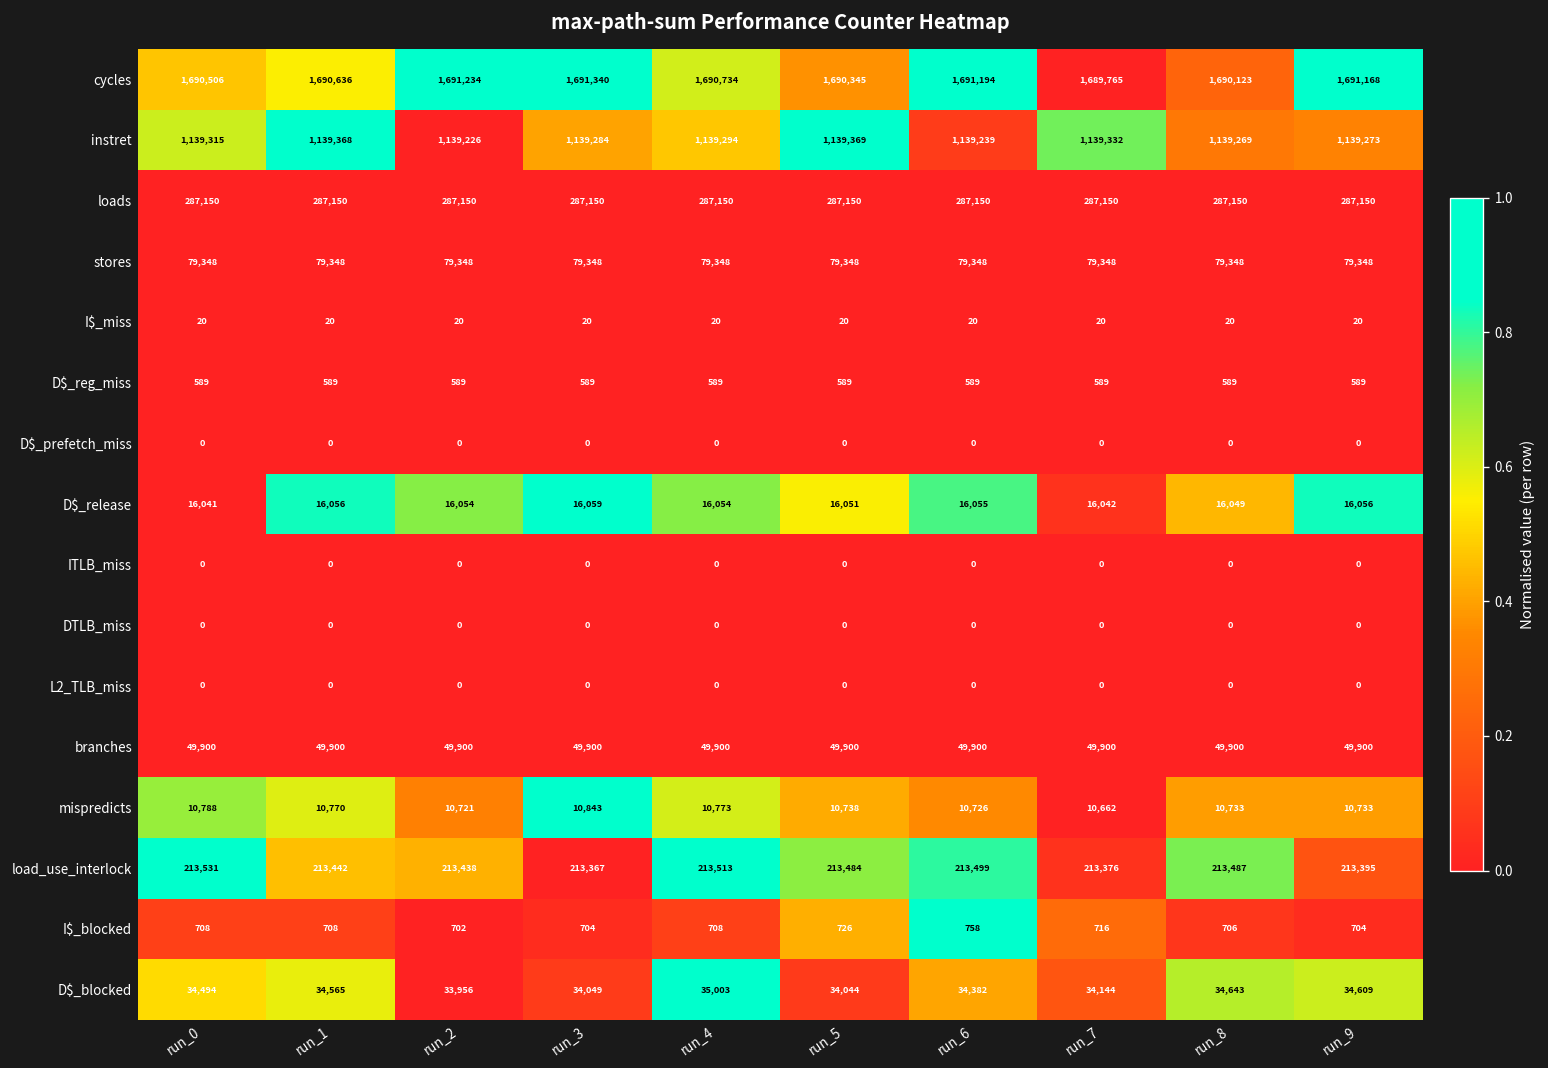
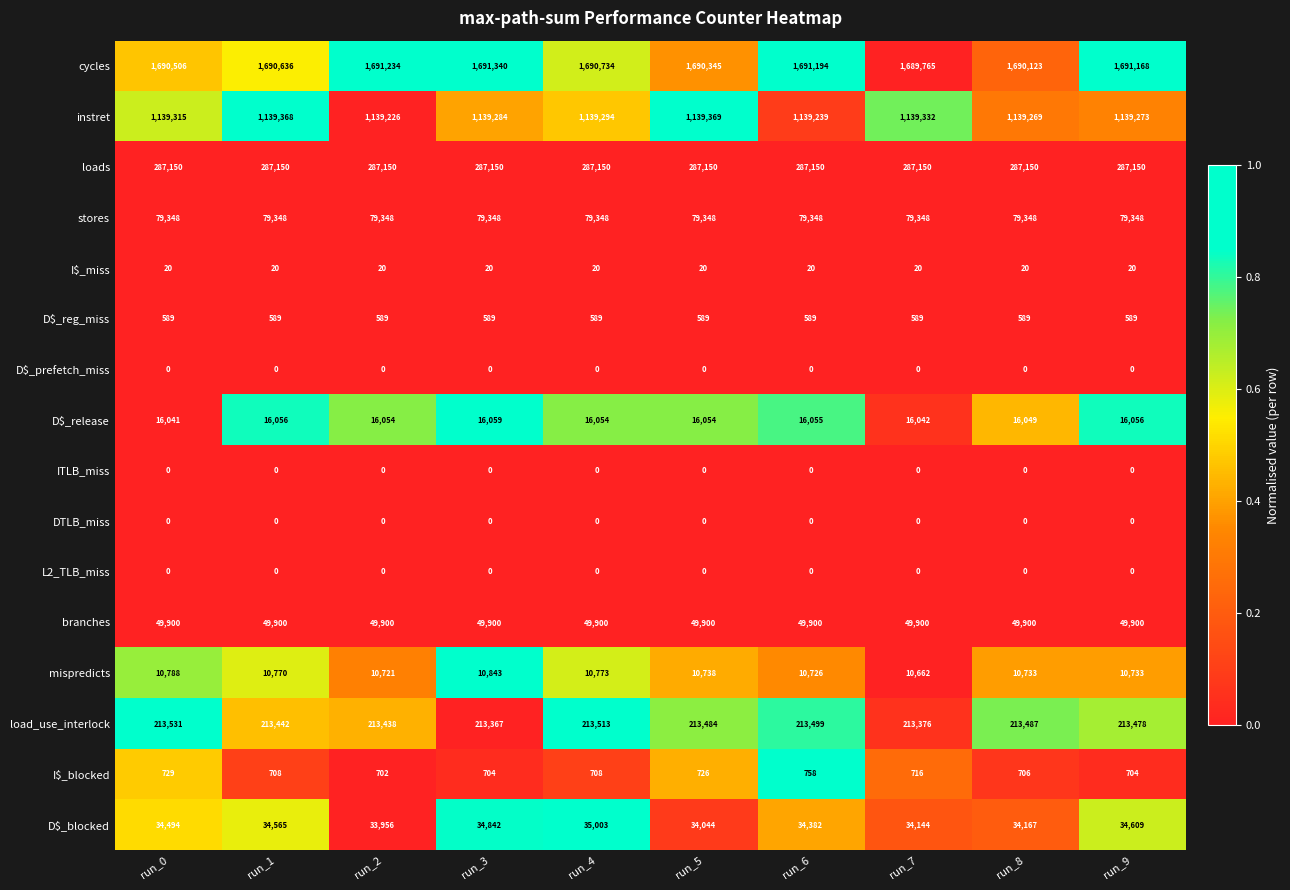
  {
    "cycles": {
      "run_0": "1,690,506",
      "run_1": "1,690,636",
      "run_2": "1,691,234",
      "run_3": "1,691,340",
      "run_4": "1,690,734",
      "run_5": "1,690,345",
      "run_6": "1,691,194",
      "run_7": "1,689,765",
      "run_8": "1,690,123",
      "run_9": "1,691,168"
    },
    "instret": {
      "run_0": "1,139,315",
      "run_1": "1,139,368",
      "run_2": "1,139,226",
      "run_3": "1,139,284",
      "run_4": "1,139,294",
      "run_5": "1,139,369",
      "run_6": "1,139,239",
      "run_7": "1,139,332",
      "run_8": "1,139,269",
      "run_9": "1,139,273"
    },
    "loads": {
      "run_0": "287,150",
      "run_1": "287,150",
      "run_2": "287,150",
      "run_3": "287,150",
      "run_4": "287,150",
      "run_5": "287,150",
      "run_6": "287,150",
      "run_7": "287,150",
      "run_8": "287,150",
      "run_9": "287,150"
    },
    "stores": {
      "run_0": "79,348",
      "run_1": "79,348",
      "run_2": "79,348",
      "run_3": "79,348",
      "run_4": "79,348",
      "run_5": "79,348",
      "run_6": "79,348",
      "run_7": "79,348",
      "run_8": "79,348",
      "run_9": "79,348"
    },
    "I$_miss": {
      "run_0": "20",
      "run_1": "20",
      "run_2": "20",
      "run_3": "20",
      "run_4": "20",
      "run_5": "20",
      "run_6": "20",
      "run_7": "20",
      "run_8": "20",
      "run_9": "20"
    },
    "D$_reg_miss": {
      "run_0": "589",
      "run_1": "589",
      "run_2": "589",
      "run_3": "589",
      "run_4": "589",
      "run_5": "589",
      "run_6": "589",
      "run_7": "589",
      "run_8": "589",
      "run_9": "589"
    },
    "D$_prefetch_miss": {
      "run_0": "0",
      "run_1": "0",
      "run_2": "0",
      "run_3": "0",
      "run_4": "0",
      "run_5": "0",
      "run_6": "0",
      "run_7": "0",
      "run_8": "0",
      "run_9": "0"
    },
    "D$_release": {
      "run_0": "16,041",
      "run_1": "16,056",
      "run_2": "16,054",
      "run_3": "16,059",
      "run_4": "16,054",
-     "run_5": "16,051",
+     "run_5": "16,054",
      "run_6": "16,055",
      "run_7": "16,042",
      "run_8": "16,049",
      "run_9": "16,056"
    },
    "ITLB_miss": {
      "run_0": "0",
      "run_1": "0",
      "run_2": "0",
      "run_3": "0",
      "run_4": "0",
      "run_5": "0",
      "run_6": "0",
      "run_7": "0",
      "run_8": "0",
      "run_9": "0"
    },
    "DTLB_miss": {
      "run_0": "0",
      "run_1": "0",
      "run_2": "0",
      "run_3": "0",
      "run_4": "0",
      "run_5": "0",
      "run_6": "0",
      "run_7": "0",
      "run_8": "0",
      "run_9": "0"
    },
    "L2_TLB_miss": {
      "run_0": "0",
      "run_1": "0",
      "run_2": "0",
      "run_3": "0",
      "run_4": "0",
      "run_5": "0",
      "run_6": "0",
      "run_7": "0",
      "run_8": "0",
      "run_9": "0"
    },
    "branches": {
      "run_0": "49,900",
      "run_1": "49,900",
      "run_2": "49,900",
      "run_3": "49,900",
      "run_4": "49,900",
      "run_5": "49,900",
      "run_6": "49,900",
      "run_7": "49,900",
      "run_8": "49,900",
      "run_9": "49,900"
    },
    "mispredicts": {
      "run_0": "10,788",
      "run_1": "10,770",
      "run_2": "10,721",
      "run_3": "10,843",
      "run_4": "10,773",
      "run_5": "10,738",
      "run_6": "10,726",
      "run_7": "10,662",
      "run_8": "10,733",
      "run_9": "10,733"
    },
    "load_use_interlock": {
      "run_0": "213,531",
      "run_1": "213,442",
      "run_2": "213,438",
      "run_3": "213,367",
      "run_4": "213,513",
      "run_5": "213,484",
      "run_6": "213,499",
      "run_7": "213,376",
      "run_8": "213,487",
-     "run_9": "213,395"
+     "run_9": "213,478"
    },
    "I$_blocked": {
-     "run_0": "708",
+     "run_0": "729",
      "run_1": "708",
      "run_2": "702",
      "run_3": "704",
      "run_4": "708",
      "run_5": "726",
      "run_6": "758",
      "run_7": "716",
      "run_8": "706",
      "run_9": "704"
    },
    "D$_blocked": {
      "run_0": "34,494",
      "run_1": "34,565",
      "run_2": "33,956",
-     "run_3": "34,049",
+     "run_3": "34,842",
      "run_4": "35,003",
      "run_5": "34,044",
      "run_6": "34,382",
      "run_7": "34,144",
-     "run_8": "34,643",
+     "run_8": "34,167",
      "run_9": "34,609"
    }
  }
